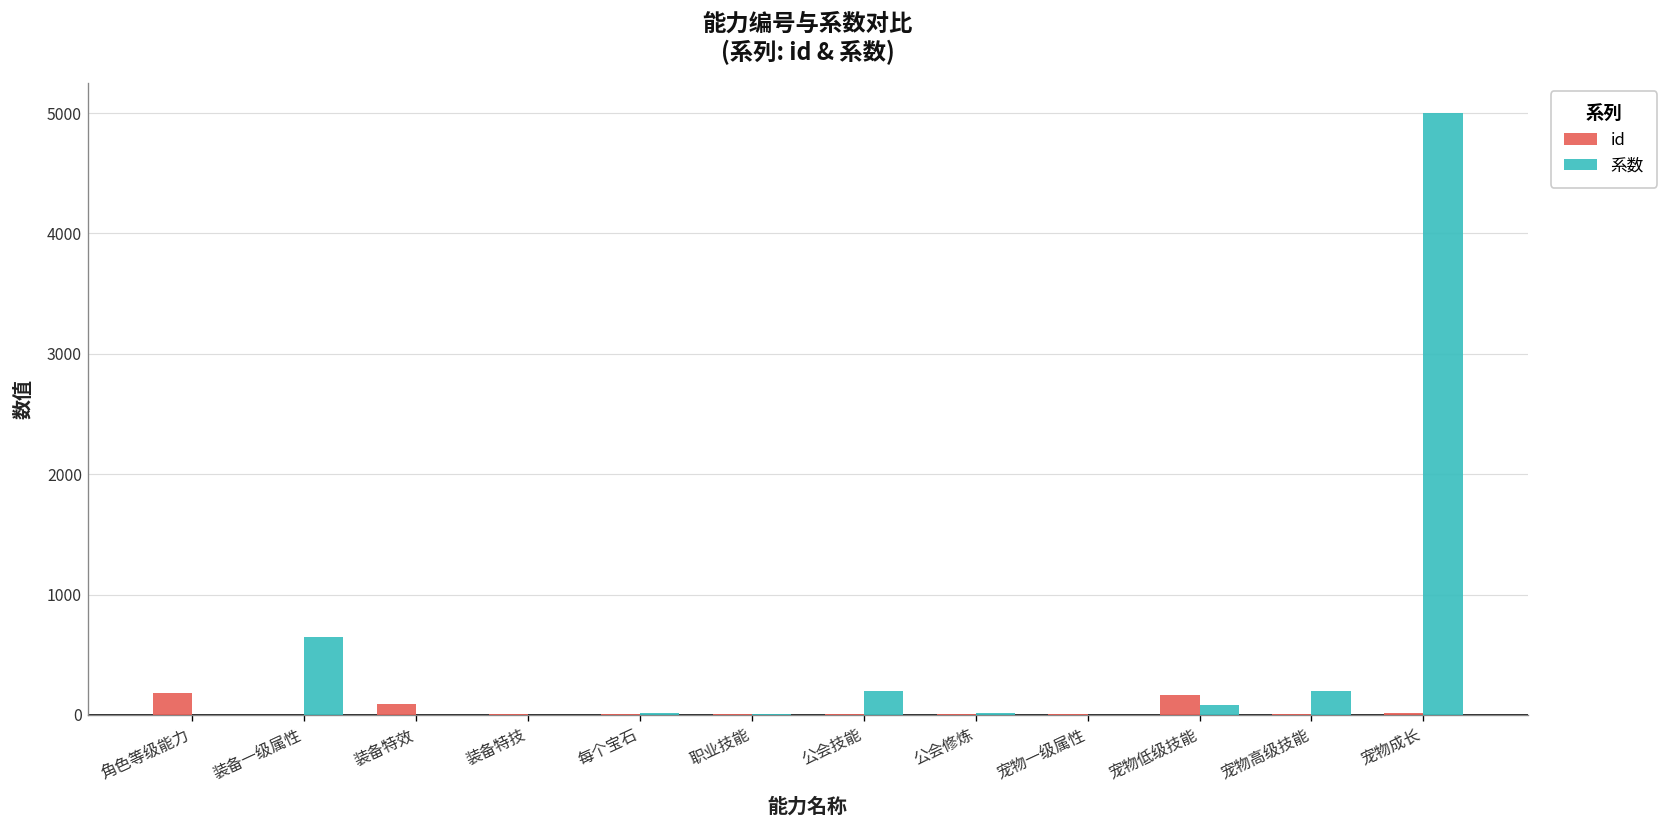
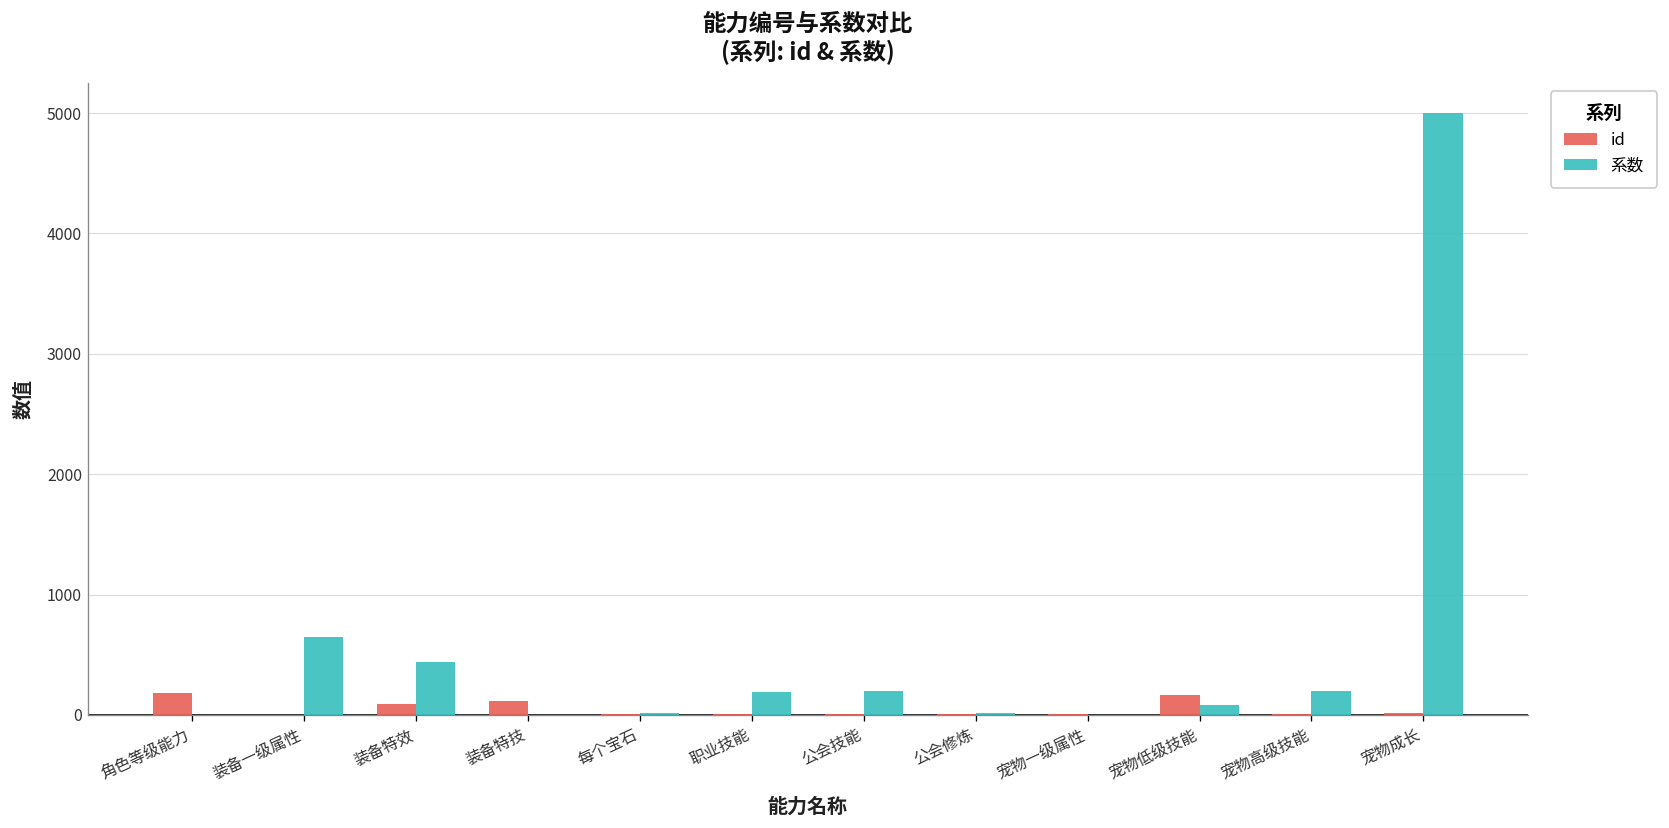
  {
    "id": {
      "角色等级能力": 180,
      "装备特效": 90,
-     "装备特技": 0,
+     "装备特技": 120,
      "宠物低级技能": 170
    },
    "系数": {
      "角色等级能力": 0,
      "装备一级属性": 650,
-     "装备特效": 0,
-     "职业技能": 0,
+     "装备特效": 440,
+     "职业技能": 190,
      "公会技能": 200,
      "宠物一级属性": 0,
      "宠物低级技能": 80,
      "宠物高级技能": 200,
      "宠物成长": 5000
    }
  }
